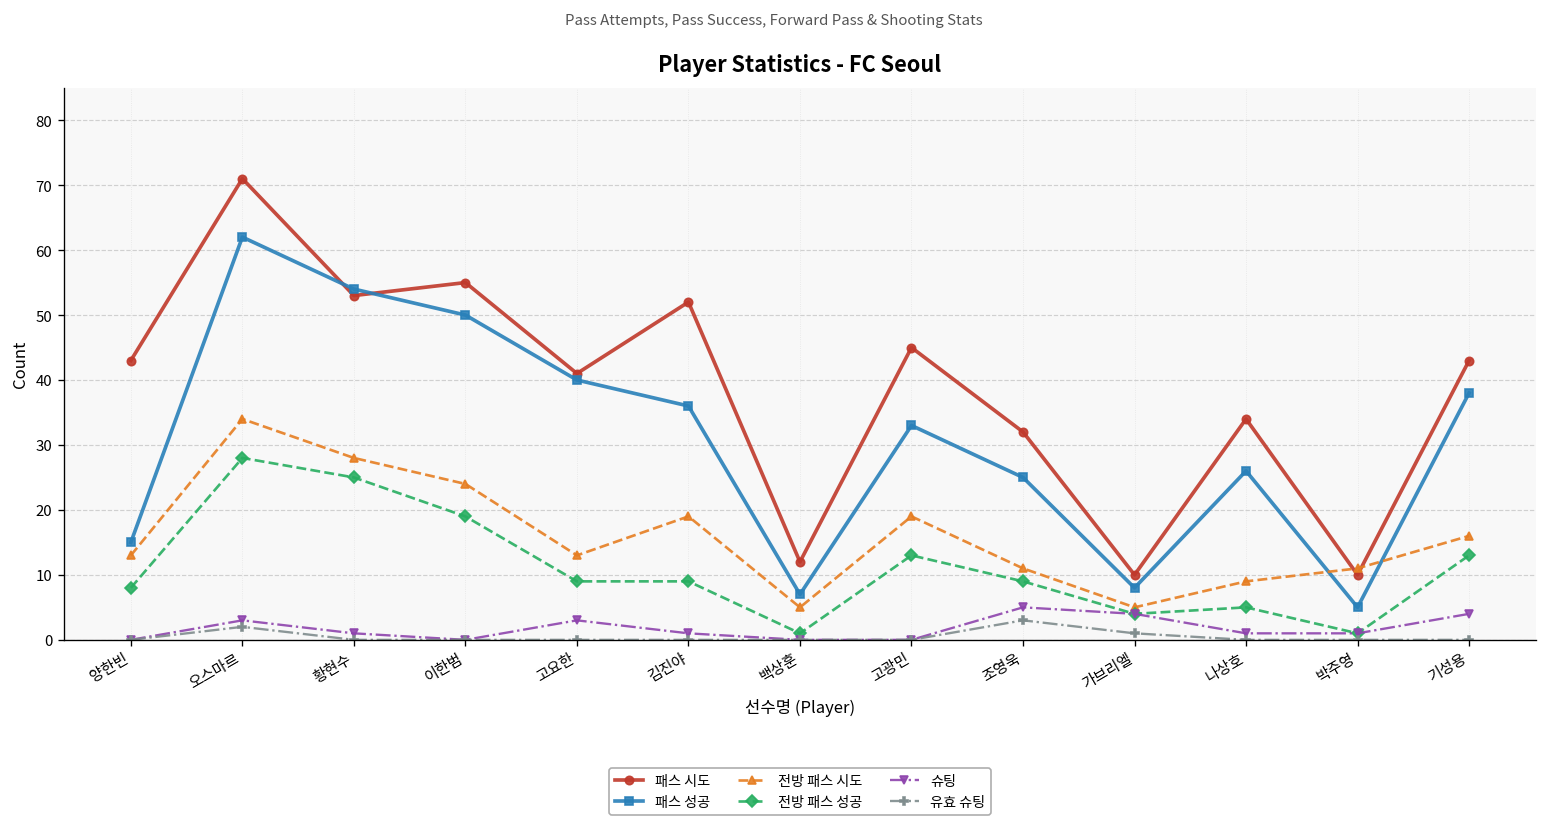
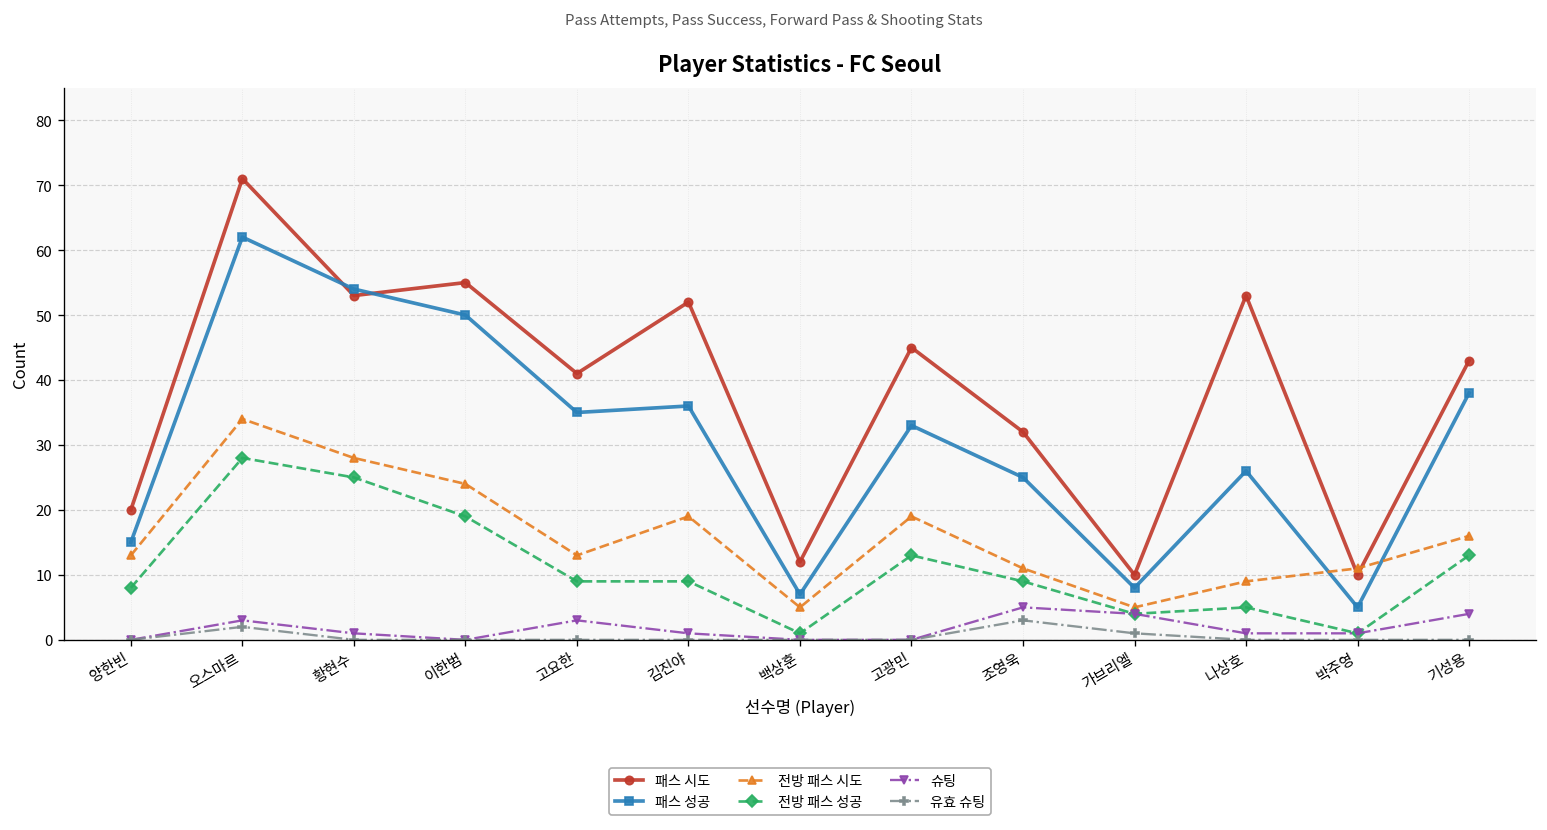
  {
    "패스 시도": {
-     "양한빈": 43,
+     "양한빈": 20,
      "오스마르": 71,
      "황현수": 53,
      "이한범": 55,
      "고요한": 41,
      "김진야": 52,
      "백상훈": 12,
      "고광민": 45,
      "조영욱": 32,
      "가브리엘": 10,
-     "나상호": 34,
+     "나상호": 53,
      "박주영": 10,
      "기성용": 43
    },
    "패스 성공": {
      "양한빈": 15,
      "오스마르": 62,
      "황현수": 54,
      "이한범": 50,
-     "고요한": 40,
+     "고요한": 35,
      "김진야": 36,
      "백상훈": 7,
      "고광민": 33,
      "조영욱": 25,
      "가브리엘": 8,
      "나상호": 26,
      "박주영": 5,
      "기성용": 38
    },
    "전방 패스 시도": {
      "양한빈": 13,
      "오스마르": 34,
      "황현수": 28,
      "이한범": 24,
      "고요한": 13,
      "김진야": 19,
      "백상훈": 5,
      "고광민": 19,
      "조영욱": 11,
      "가브리엘": 5,
      "나상호": 9,
      "박주영": 11,
      "기성용": 16
    },
    "전방 패스 성공": {
      "양한빈": 8,
      "오스마르": 28,
      "황현수": 25,
      "이한범": 19,
      "고요한": 9,
      "김진야": 9,
      "백상훈": 1,
      "고광민": 13,
      "조영욱": 9,
      "나상호": 5,
      "기성용": 13
    },
    "슈팅": {
      "오스마르": 3,
      "황현수": 1,
      "고요한": 3,
      "김진야": 1,
      "조영욱": 5,
      "나상호": 1,
      "기성용": 4
    },
    "유효 슈팅": {
      "오스마르": 2,
      "황현수": 0,
      "고요한": 0,
      "김진야": 0,
      "조영욱": 3,
      "가브리엘": 1,
      "나상호": 0,
      "박주영": 0,
      "기성용": 0
    }
  }
